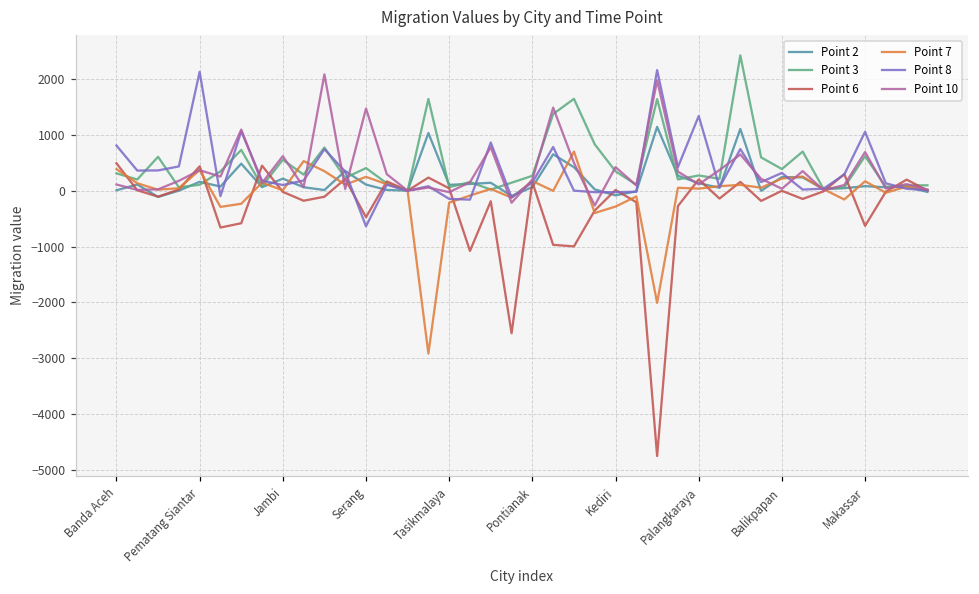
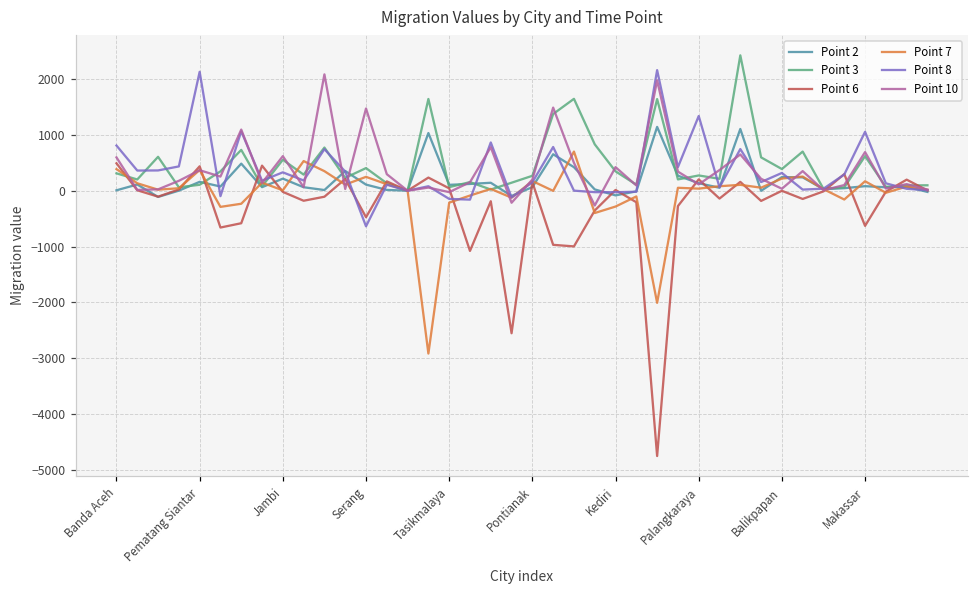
  {
    "Point 8": {
      "Banda Aceh": 800,
      "Pematang Siantar": 2100,
-     "Jambi": 100,
+     "Jambi": 300,
      "Serang": -600,
      "Tasikmalaya": -100,
      "Palangkaraya": 1300,
      "Balikpapan": 300,
      "Makassar": 1100
    },
    "Point 10": {
-     "Banda Aceh": 100,
+     "Banda Aceh": 600,
      "Jambi": 600,
      "Serang": 1500,
      "Tasikmalaya": 0,
      "Kediri": 400,
      "Makassar": 700
    }
  }
